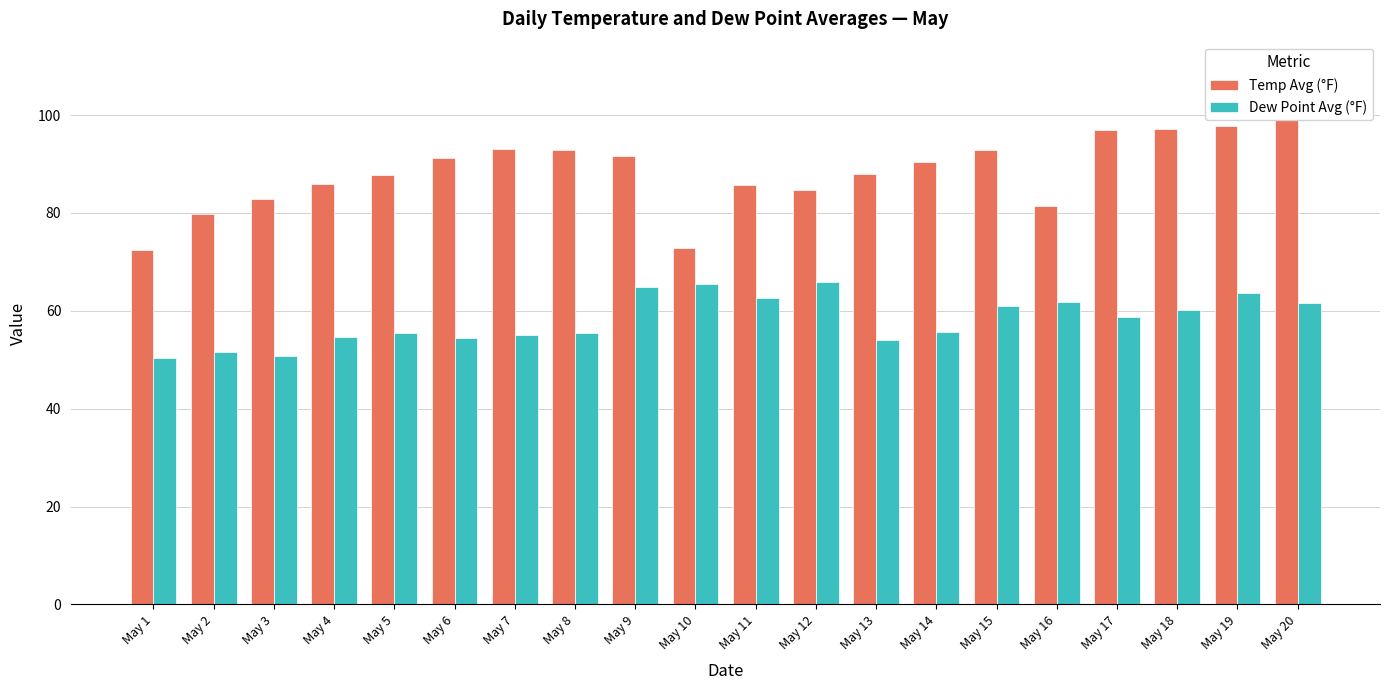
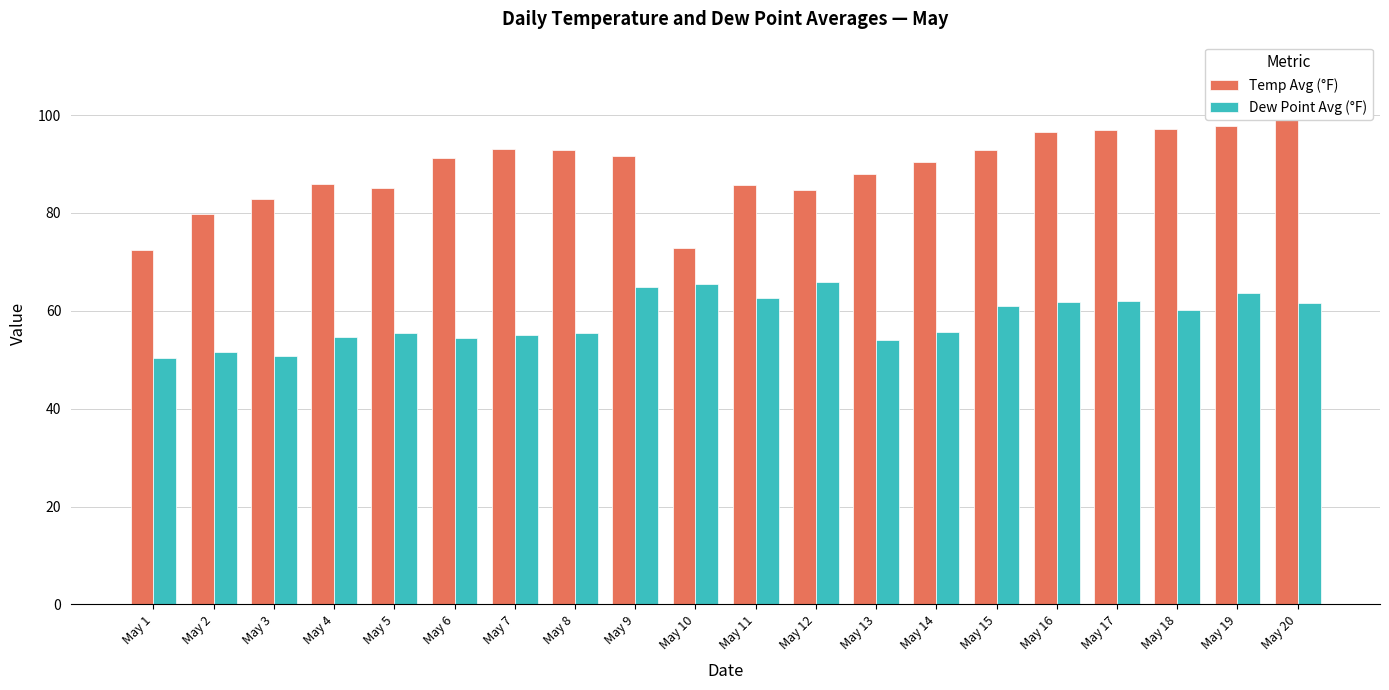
  {
    "Temp Avg (°F)": {
      "May 1": 73,
      "May 2": 80,
      "May 3": 83,
      "May 4": 86,
-     "May 5": 88,
+     "May 5": 85,
      "May 6": 91,
      "May 7": 93,
      "May 8": 93,
      "May 9": 92,
      "May 10": 73,
      "May 11": 86,
      "May 12": 85,
      "May 13": 88,
      "May 14": 90,
      "May 15": 93,
-     "May 16": 81,
+     "May 16": 97,
      "May 17": 97,
      "May 18": 97,
      "May 19": 98,
      "May 20": 99
    },
    "Dew Point Avg (°F)": {
      "May 1": 50,
      "May 2": 52,
      "May 3": 51,
      "May 4": 55,
      "May 5": 56,
      "May 6": 54,
      "May 7": 55,
      "May 8": 55,
      "May 9": 65,
      "May 10": 66,
      "May 11": 63,
      "May 12": 66,
      "May 13": 54,
      "May 14": 56,
      "May 15": 61,
      "May 16": 62,
-     "May 17": 59,
+     "May 17": 62,
      "May 18": 60,
      "May 19": 64,
      "May 20": 62
    }
  }
